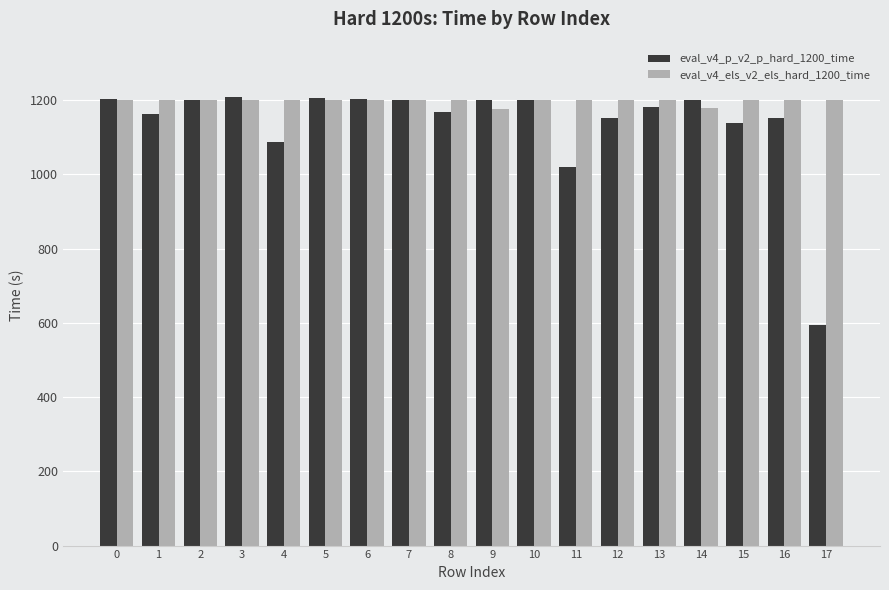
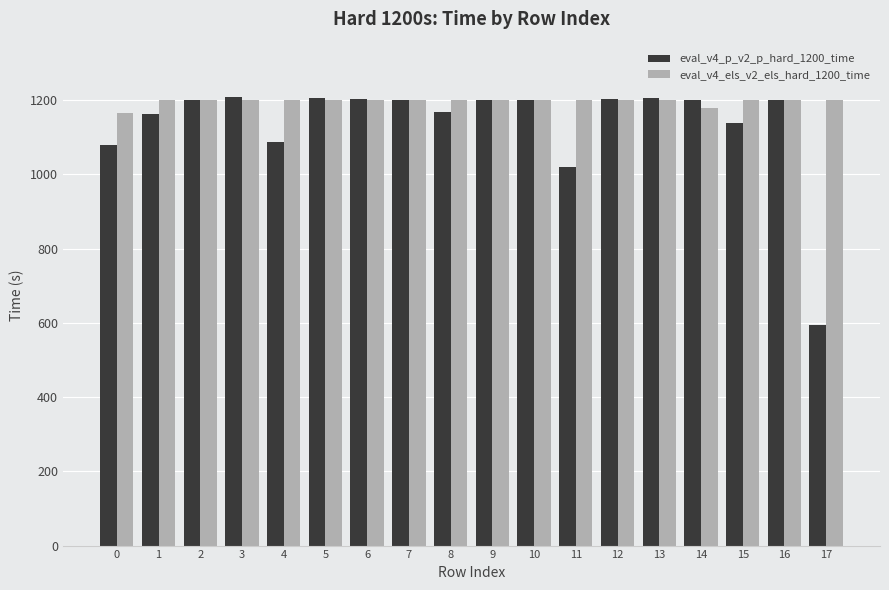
  {
    "eval_v4_p_v2_p_hard_1200_time": {
-     "0": 1200,
+     "0": 1080,
      "1": 1160,
      "2": 1200,
      "3": 1210,
      "4": 1090,
      "5": 1210,
      "6": 1200,
      "7": 1200,
      "8": 1170,
      "9": 1200,
      "10": 1200,
      "11": 1020,
-     "12": 1150,
-     "13": 1180,
+     "12": 1200,
+     "13": 1200,
      "14": 1200,
      "15": 1140,
-     "16": 1150,
+     "16": 1200,
      "17": 590
    },
    "eval_v4_els_v2_els_hard_1200_time": {
-     "0": 1200,
+     "0": 1160,
      "1": 1200,
      "2": 1200,
      "3": 1200,
      "4": 1200,
      "5": 1200,
      "6": 1200,
      "7": 1200,
      "8": 1200,
-     "9": 1180,
+     "9": 1200,
      "10": 1200,
      "11": 1200,
      "12": 1200,
      "13": 1200,
      "14": 1180,
      "15": 1200,
      "16": 1200,
      "17": 1200
    }
  }
